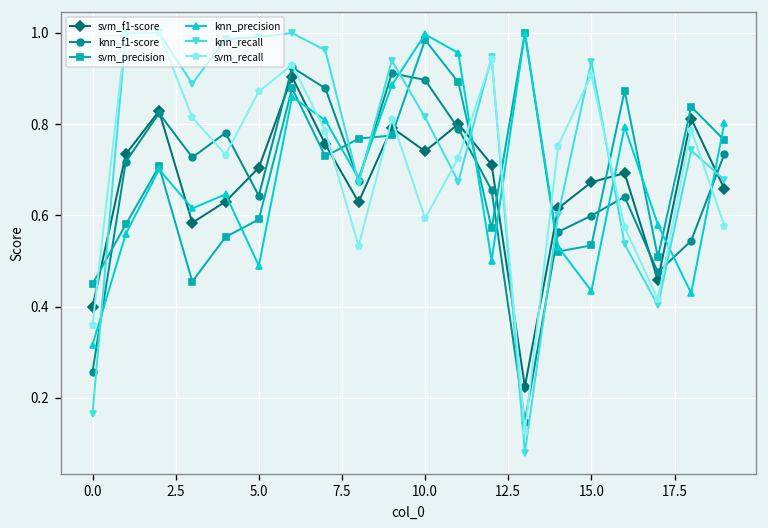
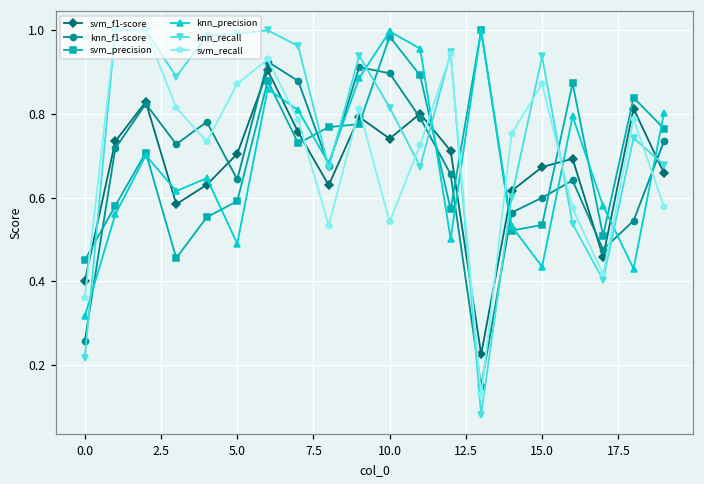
  {
    "knn_recall": {
-     "0.0": 0.17,
+     "0.0": 0.22,
      "10.0": 0.82,
      "15.0": 0.94
    },
    "svm_recall": {
      "0.0": 0.36,
      "5.0": 0.87,
-     "10.0": 0.59,
-     "15.0": 0.91
+     "10.0": 0.54,
+     "15.0": 0.87
    }
  }
